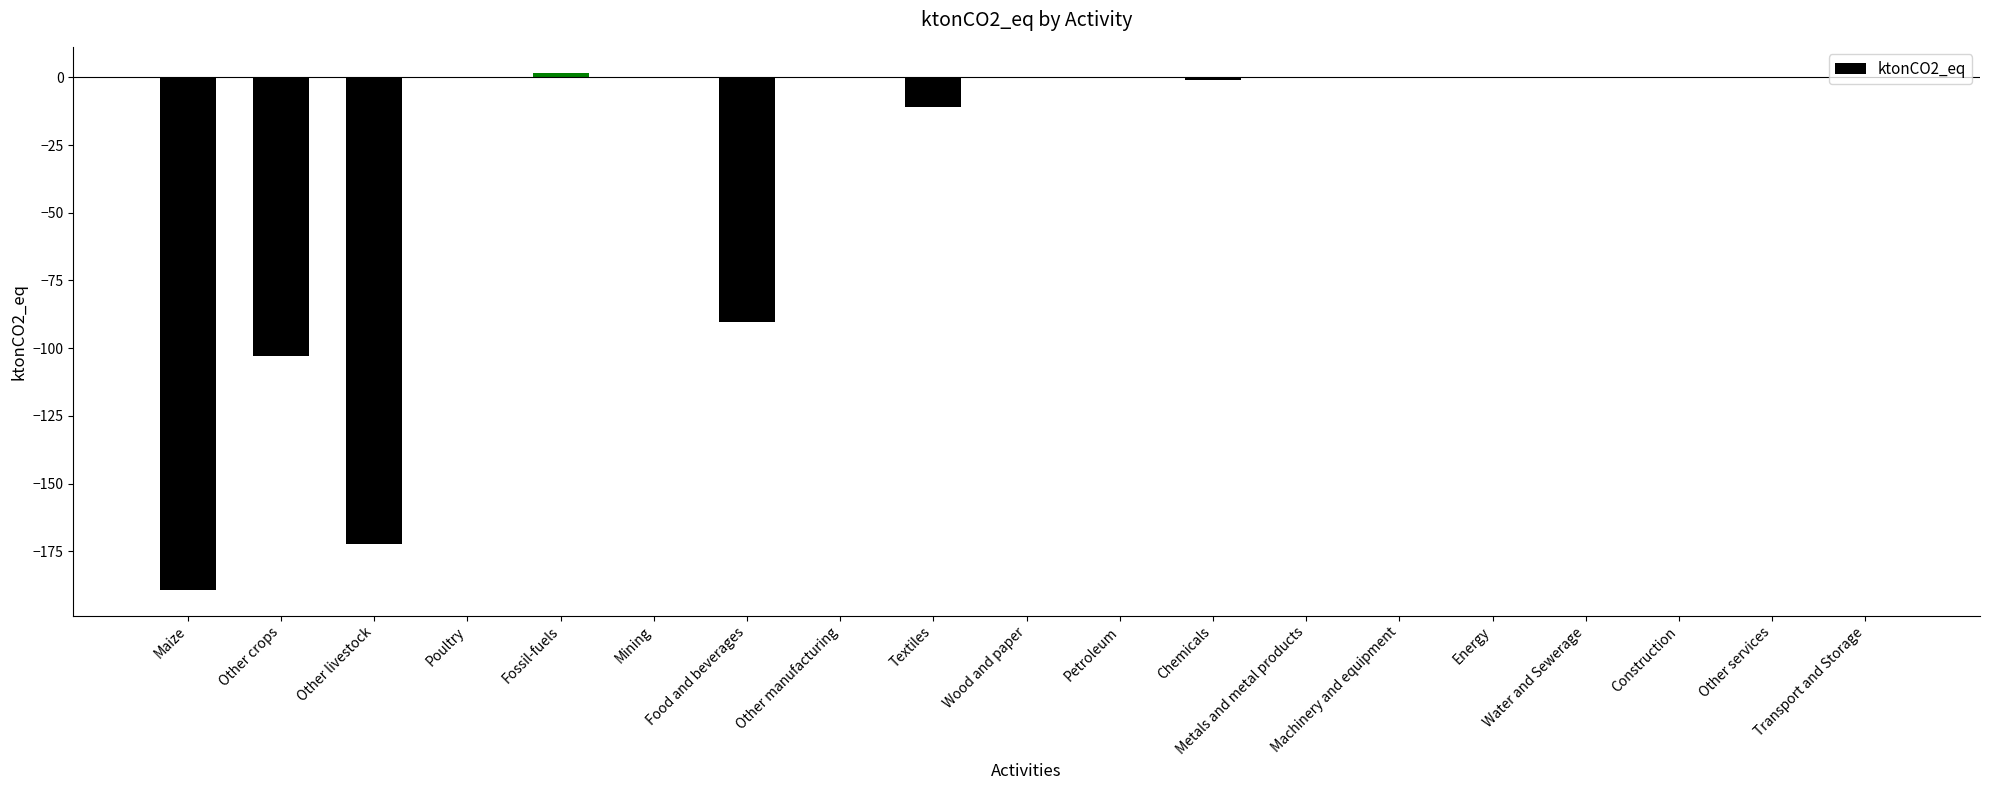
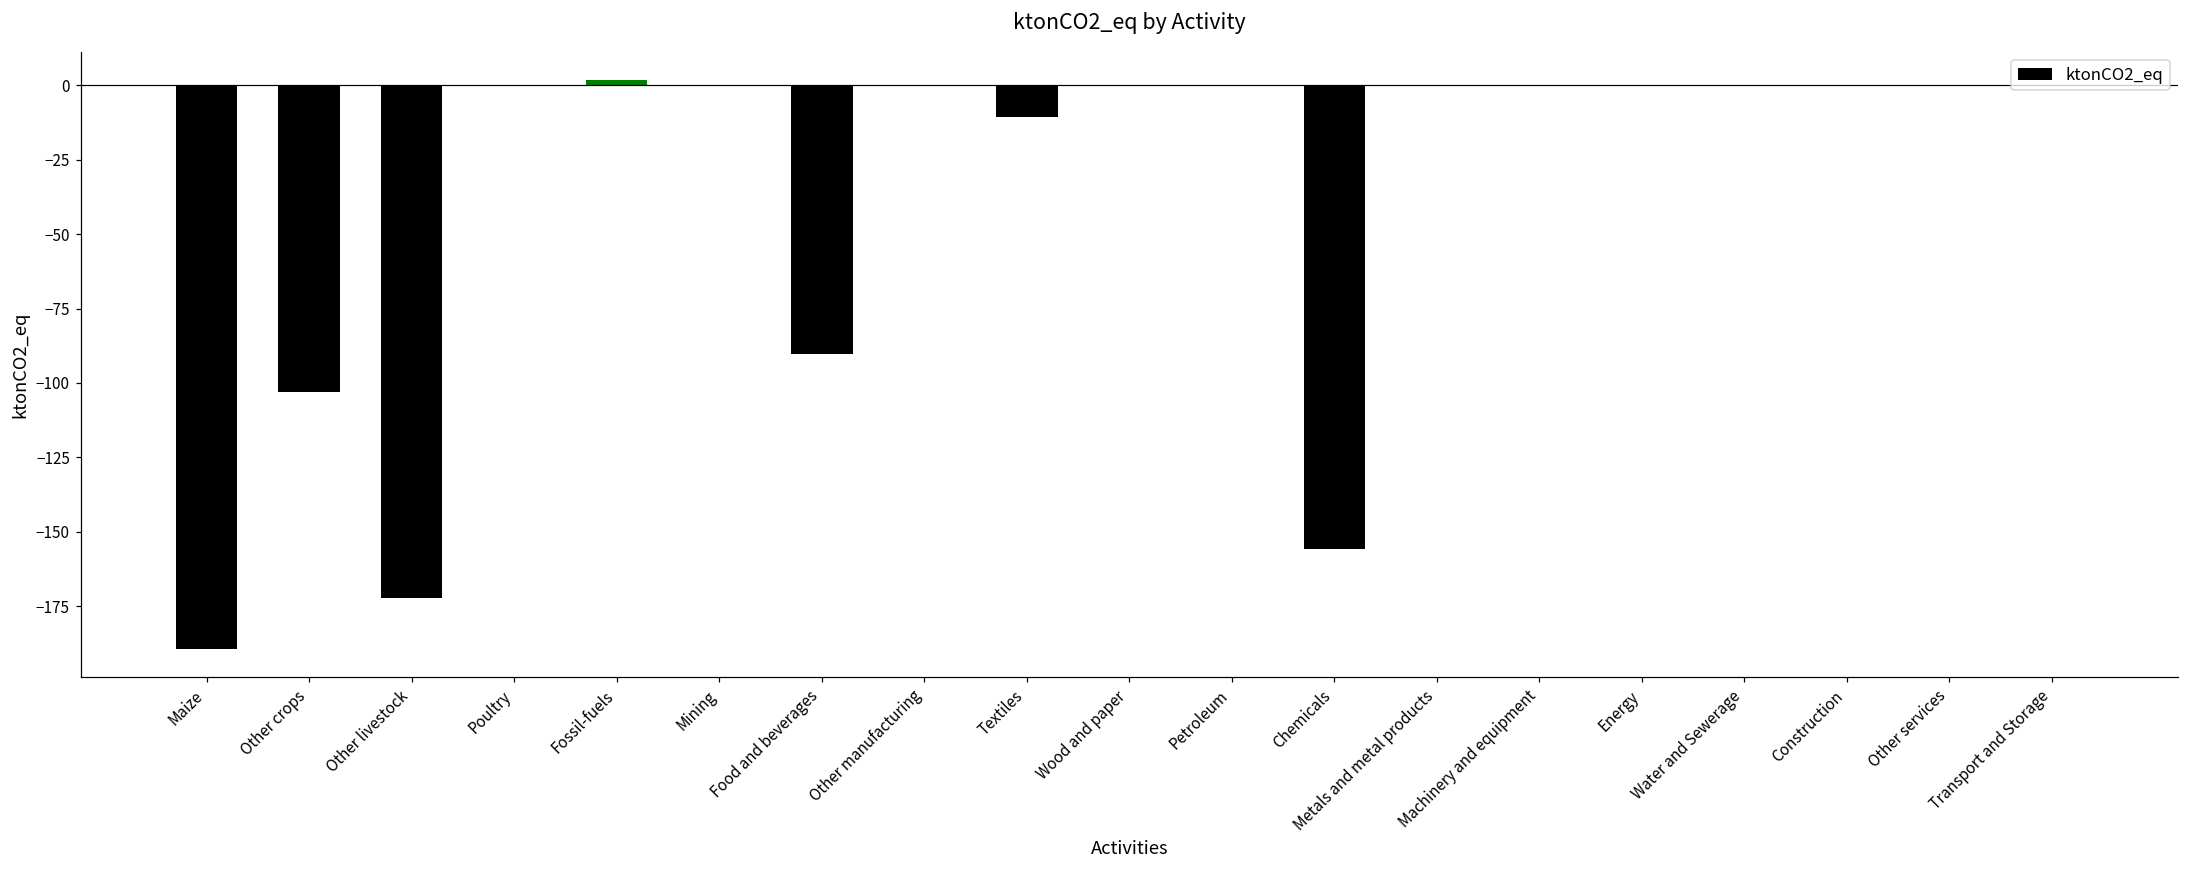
  {
    "Maize": -189,
    "Other crops": -103,
    "Other livestock": -172,
    "Fossil-fuels": 2,
    "Food and beverages": -90,
    "Textiles": -11,
-   "Chemicals": -1
+   "Chemicals": -156
  }
